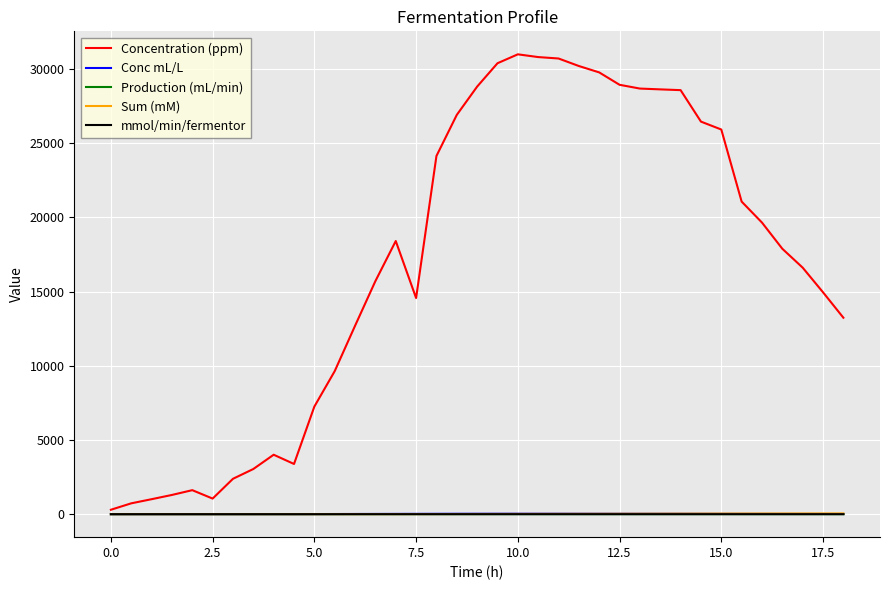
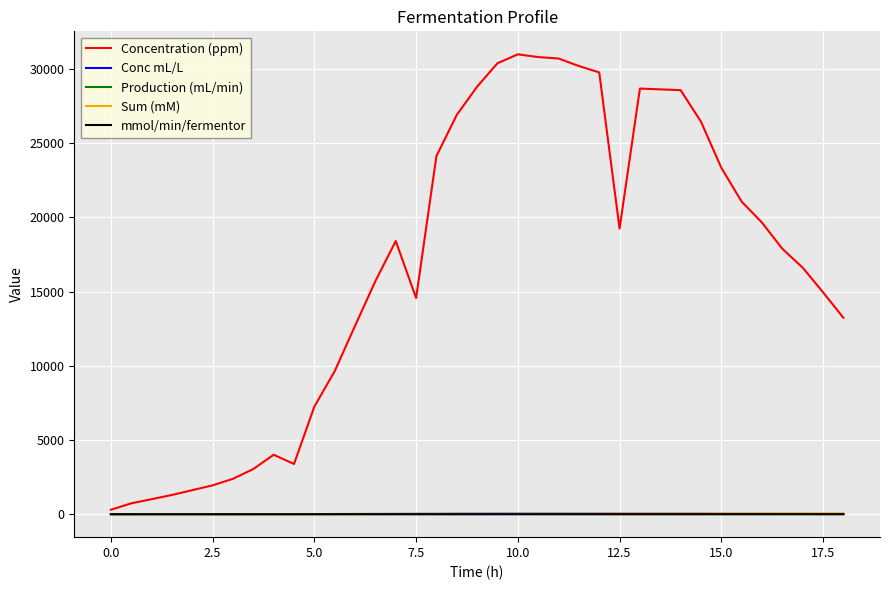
  {
    "Concentration (ppm)": {
      "0.0": 300,
-     "2.5": 1100,
+     "2.5": 1900,
      "5.0": 7300,
      "7.5": 14600,
      "10.0": 31000,
-     "12.5": 28900,
-     "15.0": 25900,
+     "12.5": 19200,
+     "15.0": 23400,
      "17.5": 15000
    }
  }
